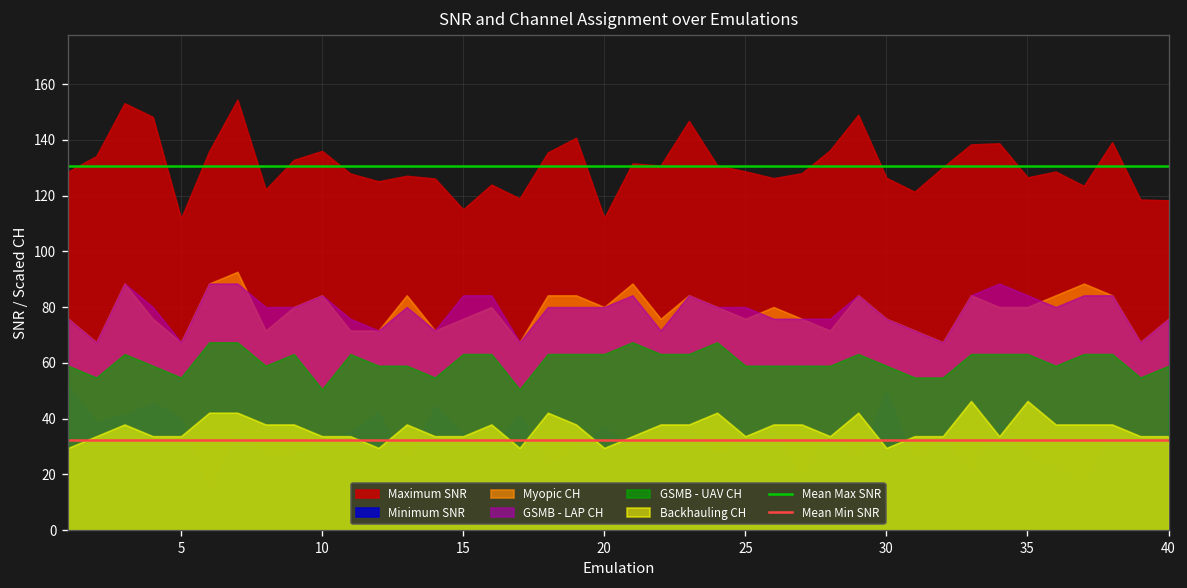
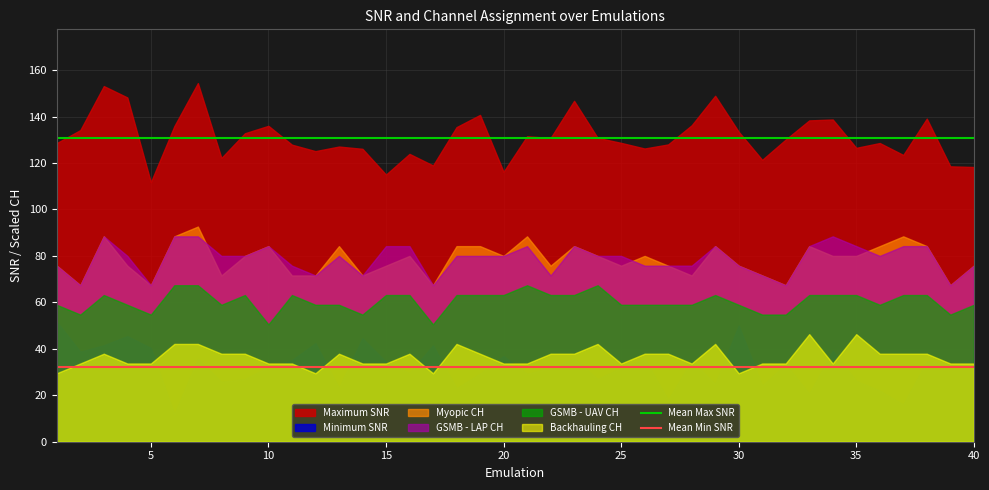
  {
    "Maximum SNR": {
      "5": 112,
      "10": 136,
      "15": 115,
-     "20": 112,
+     "20": 116,
      "25": 129,
-     "30": 126,
+     "30": 133,
      "35": 127,
      "40": 118
    },
    "Minimum SNR": {
      "5": 40,
      "10": 32,
      "20": 37,
      "25": 32,
      "30": 50,
      "35": 26,
      "40": 35
    },
    "Myopic CH": {
      "15": 76,
      "25": 76,
      "35": 80
    },
    "GSMB - LAP CH": {
      "15": 84,
      "25": 80,
      "35": 84
    },
    "GSMB - UAV CH": {
      "5": 55,
      "10": 51,
      "15": 63,
      "20": 63,
      "25": 59,
      "30": 59,
      "35": 63,
      "40": 59
    },
    "Backhauling CH": {
      "5": 34,
      "10": 34,
-     "20": 29,
+     "20": 34,
      "25": 34,
      "30": 29,
      "35": 46,
      "40": 34
    }
  }
